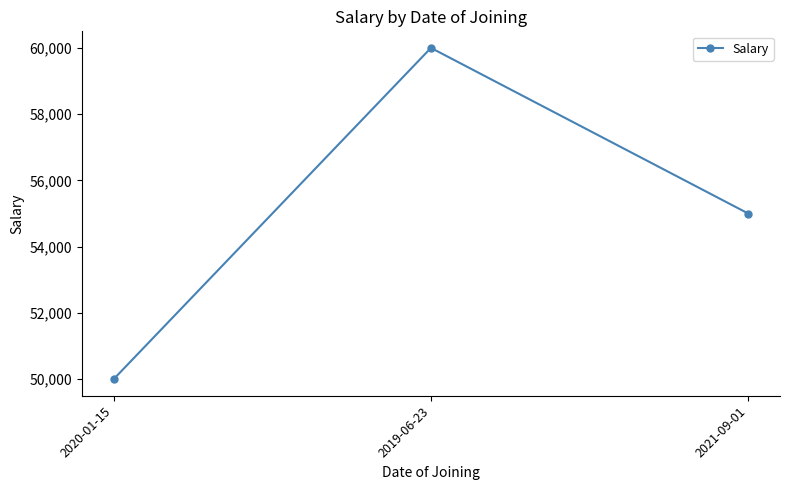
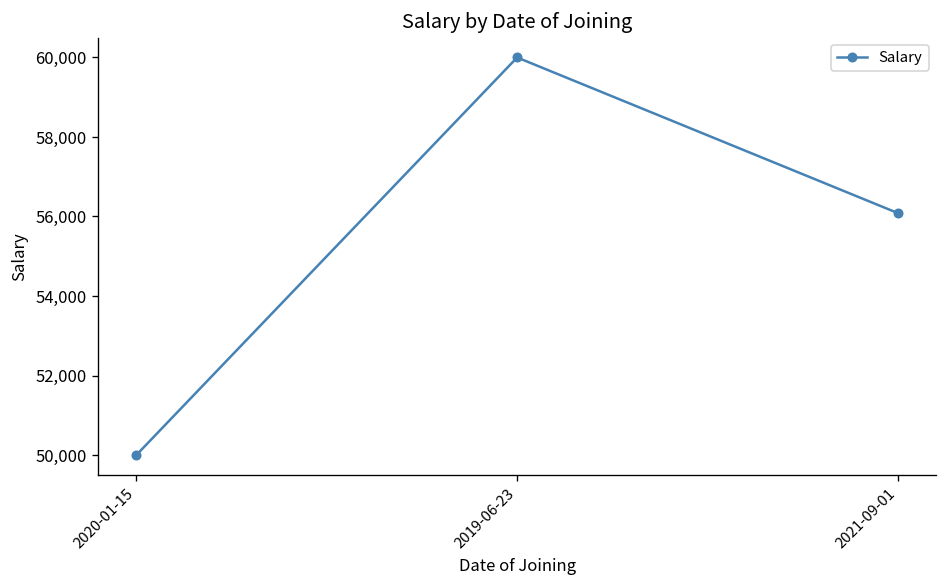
  {
    "2020-01-15": "50,000",
    "2019-06-23": "60,000",
-   "2021-09-01": "55,000"
+   "2021-09-01": "56,100"
  }
